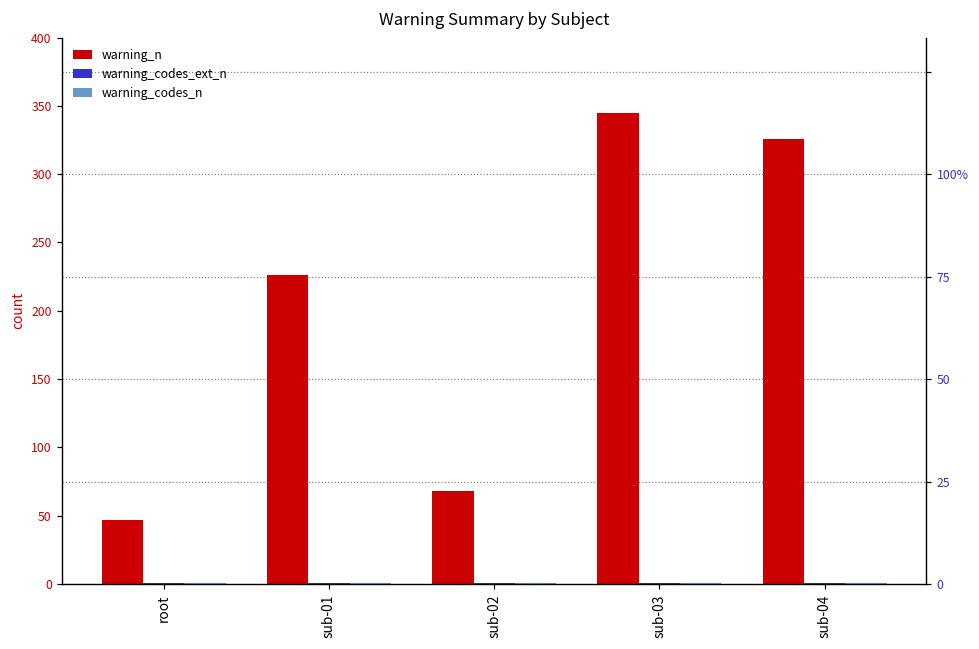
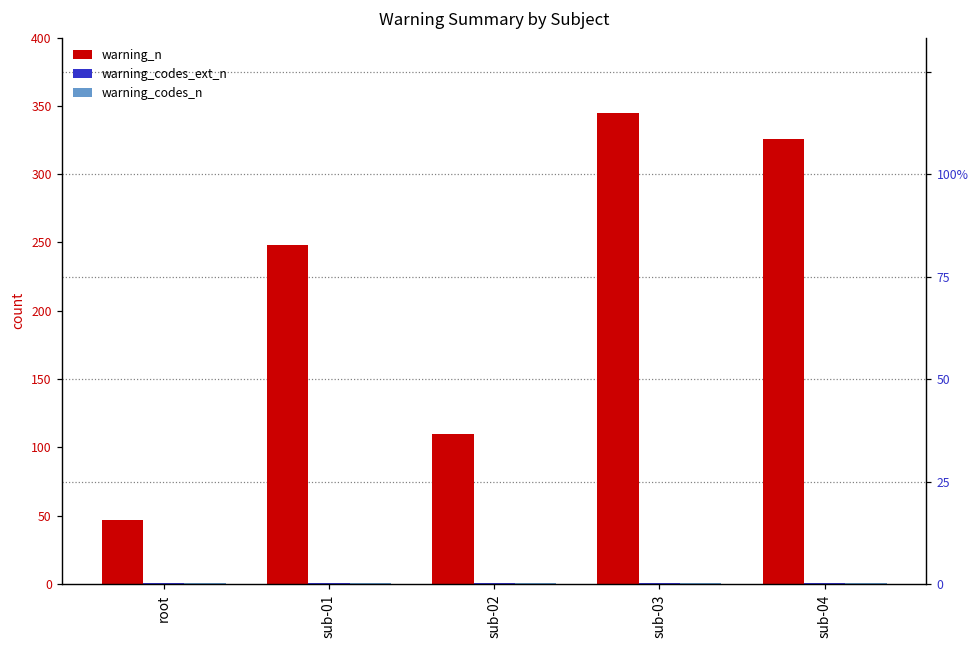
  {
    "warning_n": {
      "root": 47,
-     "sub-01": 226,
-     "sub-02": 68,
+     "sub-01": 248,
+     "sub-02": 110,
      "sub-03": 345,
      "sub-04": 326
    }
  }
